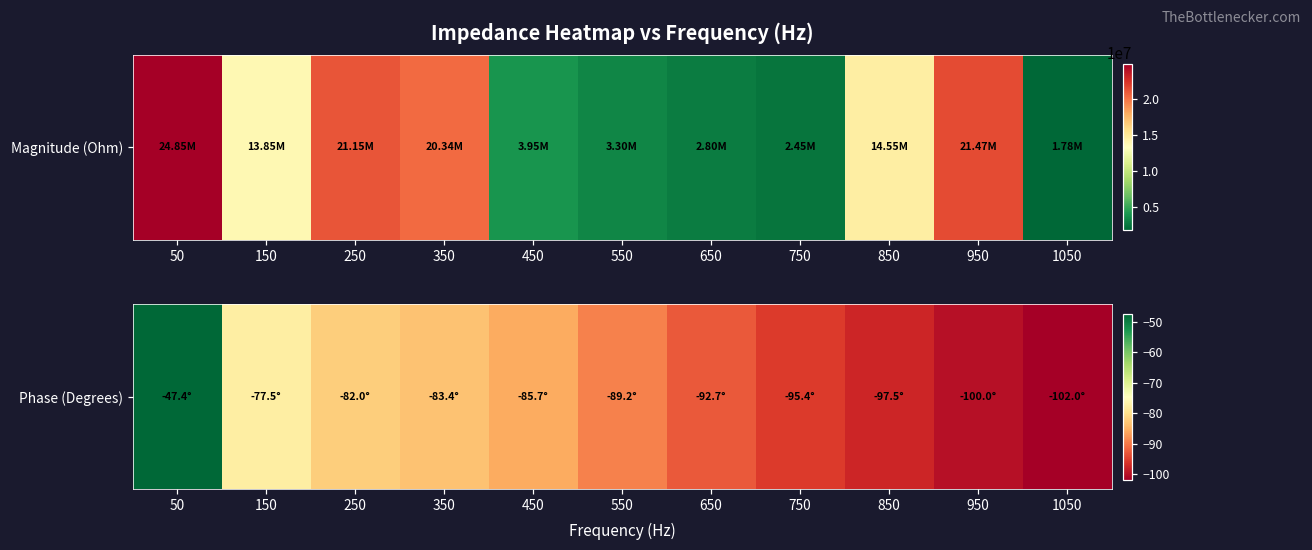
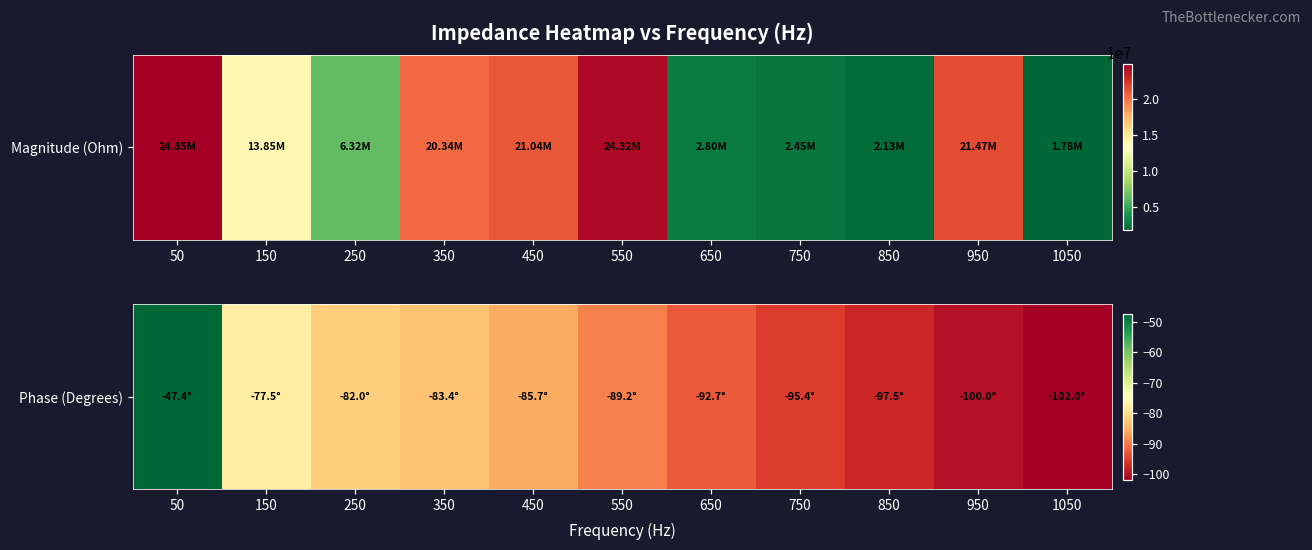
  {
    "Impedance Heatmap vs Frequency (Hz)": {
      "Magnitude (Ohm)": {
        "50": "24.85M",
        "150": "13.85M",
-       "250": "21.15M",
+       "250": "6.32M",
        "350": "20.34M",
-       "450": "3.95M",
-       "550": "3.30M",
+       "450": "21.04M",
+       "550": "24.32M",
        "650": "2.80M",
        "750": "2.45M",
-       "850": "14.55M",
+       "850": "2.13M",
        "950": "21.47M",
        "1050": "1.78M"
      }
    }
  }
